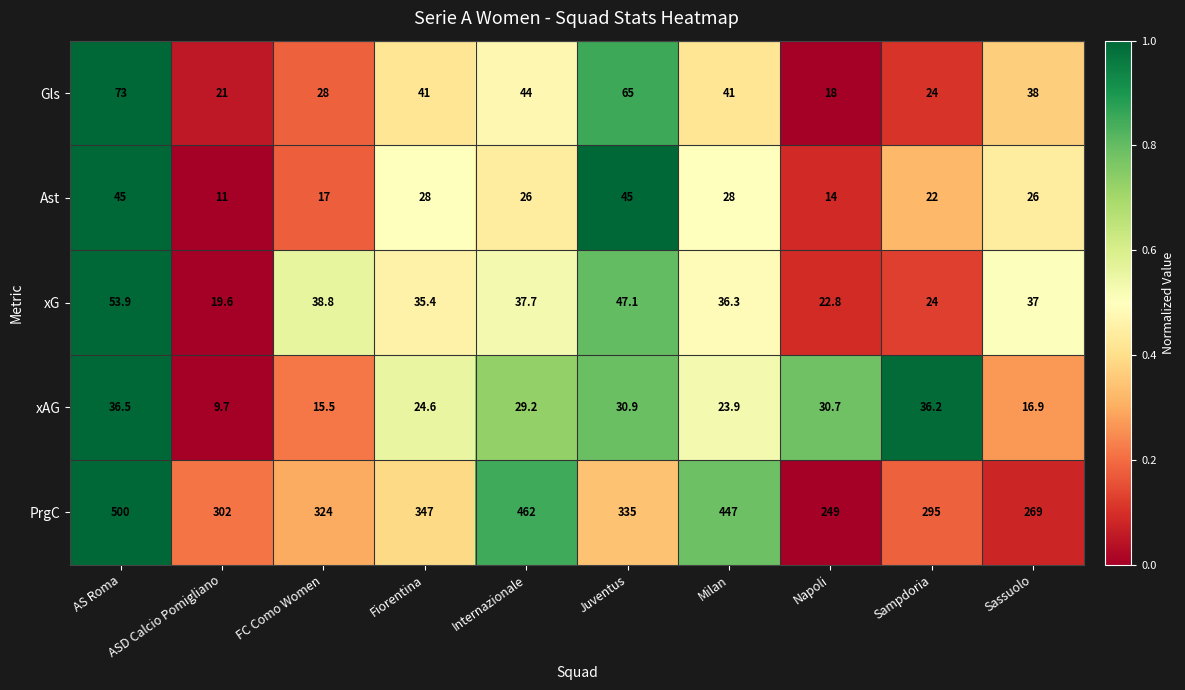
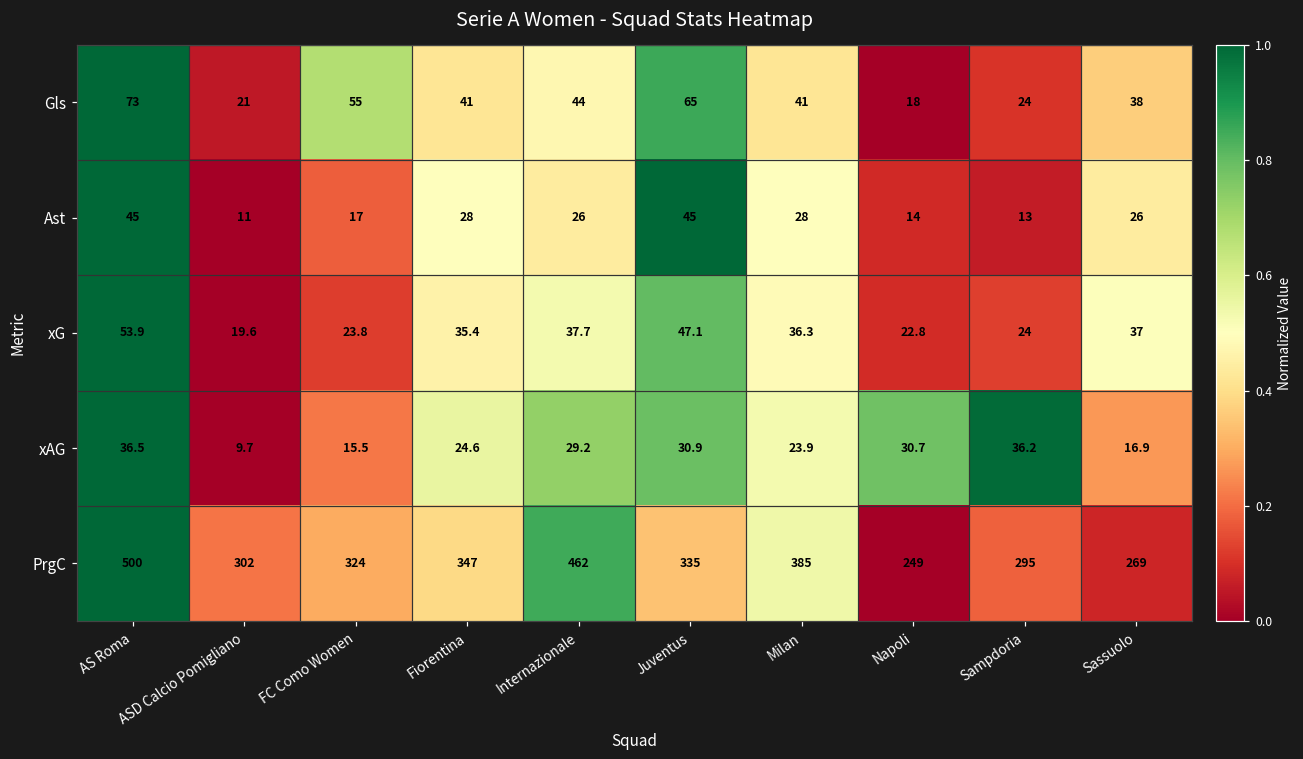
  {
    "Gls": {
      "AS Roma": 73,
      "ASD Calcio Pomigliano": 21,
-     "FC Como Women": 28,
+     "FC Como Women": 55,
      "Fiorentina": 41,
      "Internazionale": 44,
      "Juventus": 65,
      "Milan": 41,
      "Napoli": 18,
      "Sampdoria": 24,
      "Sassuolo": 38
    },
    "Ast": {
      "AS Roma": 45,
      "ASD Calcio Pomigliano": 11,
      "FC Como Women": 17,
      "Fiorentina": 28,
      "Internazionale": 26,
      "Juventus": 45,
      "Milan": 28,
      "Napoli": 14,
-     "Sampdoria": 22,
+     "Sampdoria": 13,
      "Sassuolo": 26
    },
    "xG": {
      "AS Roma": 53.9,
      "ASD Calcio Pomigliano": 19.6,
-     "FC Como Women": 38.8,
+     "FC Como Women": 23.8,
      "Fiorentina": 35.4,
      "Internazionale": 37.7,
      "Juventus": 47.1,
      "Milan": 36.3,
      "Napoli": 22.8,
      "Sampdoria": 24,
      "Sassuolo": 37
    },
    "xAG": {
      "AS Roma": 36.5,
      "ASD Calcio Pomigliano": 9.7,
      "FC Como Women": 15.5,
      "Fiorentina": 24.6,
      "Internazionale": 29.2,
      "Juventus": 30.9,
      "Milan": 23.9,
      "Napoli": 30.7,
      "Sampdoria": 36.2,
      "Sassuolo": 16.9
    },
    "PrgC": {
      "AS Roma": 500,
      "ASD Calcio Pomigliano": 302,
      "FC Como Women": 324,
      "Fiorentina": 347,
      "Internazionale": 462,
      "Juventus": 335,
-     "Milan": 447,
+     "Milan": 385,
      "Napoli": 249,
      "Sampdoria": 295,
      "Sassuolo": 269
    }
  }
